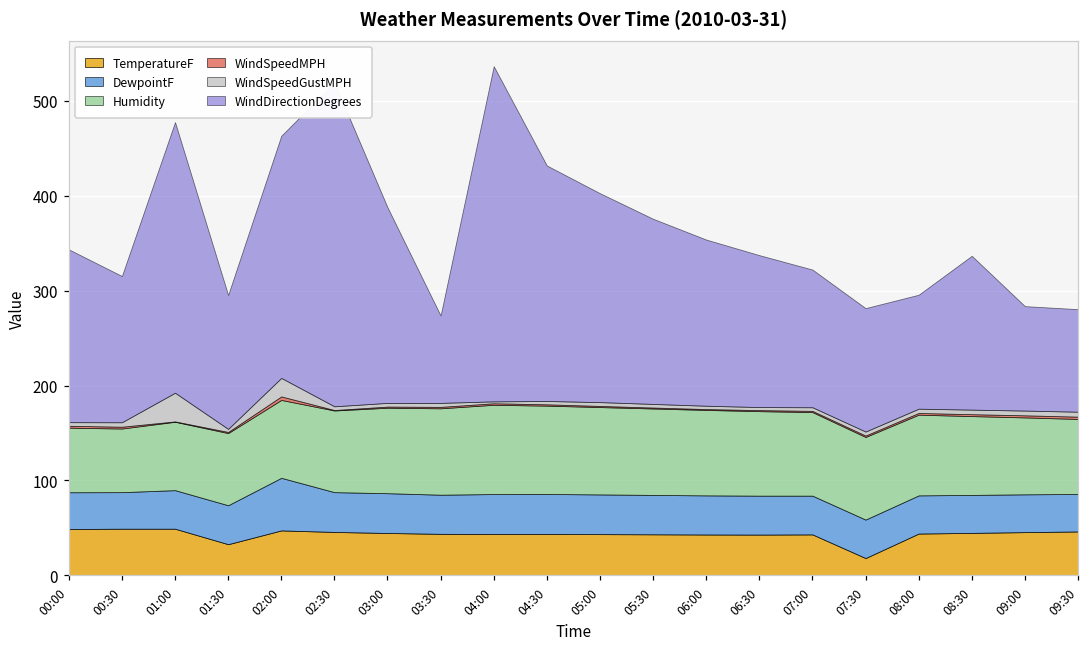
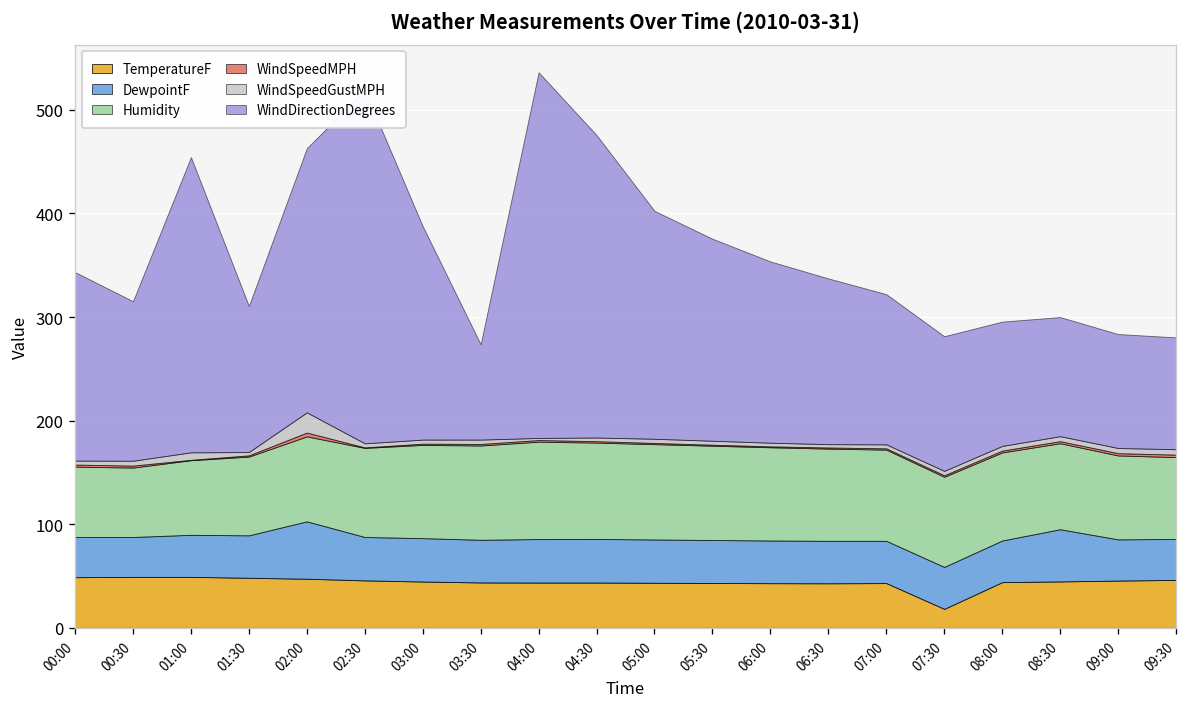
  {
    "TemperatureF": {
      "00:00": 50,
      "00:30": 50,
      "01:00": 50,
-     "01:30": 30,
+     "01:30": 50,
      "02:00": 50,
      "02:30": 50,
      "03:00": 40,
      "03:30": 40,
      "04:00": 40,
      "04:30": 40,
      "05:00": 40,
      "05:30": 40,
      "06:00": 40,
      "06:30": 40,
      "07:00": 40,
      "07:30": 20,
      "08:00": 40,
      "08:30": 40,
      "09:00": 50,
      "09:30": 50
    },
    "DewpointF": {
      "00:00": 40,
      "00:30": 40,
      "01:00": 40,
      "01:30": 40,
      "02:00": 60,
      "02:30": 40,
      "03:00": 40,
      "03:30": 40,
      "04:00": 40,
      "04:30": 40,
      "05:00": 40,
      "05:30": 40,
      "06:00": 40,
      "06:30": 40,
      "07:00": 40,
      "07:30": 40,
      "08:00": 40,
-     "08:30": 40,
+     "08:30": 50,
      "09:00": 40,
      "09:30": 40
    },
    "Humidity": {
      "02:00": 80
    },
    "WindSpeedMPH": {
      "02:00": 0
    },
    "WindSpeedGustMPH": {
      "00:00": 0,
      "00:30": 0,
-     "01:00": 30,
+     "01:00": 10,
      "01:30": 0,
      "02:00": 20,
      "02:30": 0,
      "03:00": 0,
      "03:30": 0,
      "04:30": 0,
      "05:00": 0,
      "05:30": 0,
      "06:00": 0,
      "06:30": 0,
      "07:00": 0,
      "07:30": 0,
      "08:00": 0,
      "08:30": 0,
      "09:00": 10,
      "09:30": 10
    },
    "WindDirectionDegrees": {
      "00:00": 180,
      "00:30": 150,
      "01:00": 290,
      "01:30": 140,
      "02:00": 260,
      "03:00": 210,
      "03:30": 90,
      "04:00": 350,
-     "04:30": 250,
+     "04:30": 290,
      "05:00": 220,
      "05:30": 200,
      "06:00": 180,
      "06:30": 160,
      "07:00": 150,
      "07:30": 130,
      "08:00": 120,
-     "08:30": 160,
+     "08:30": 120,
      "09:00": 110,
      "09:30": 110
    }
  }
